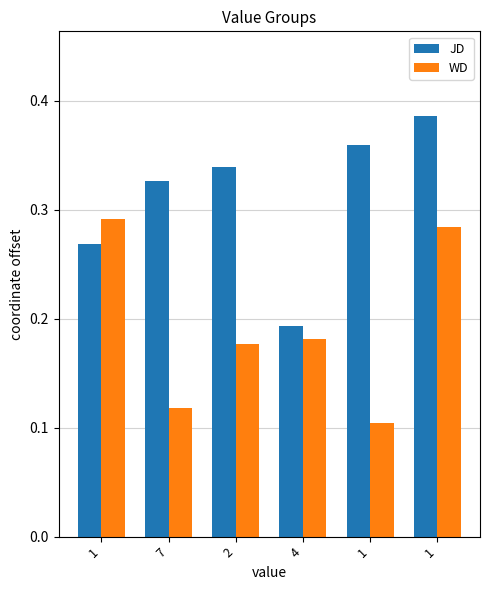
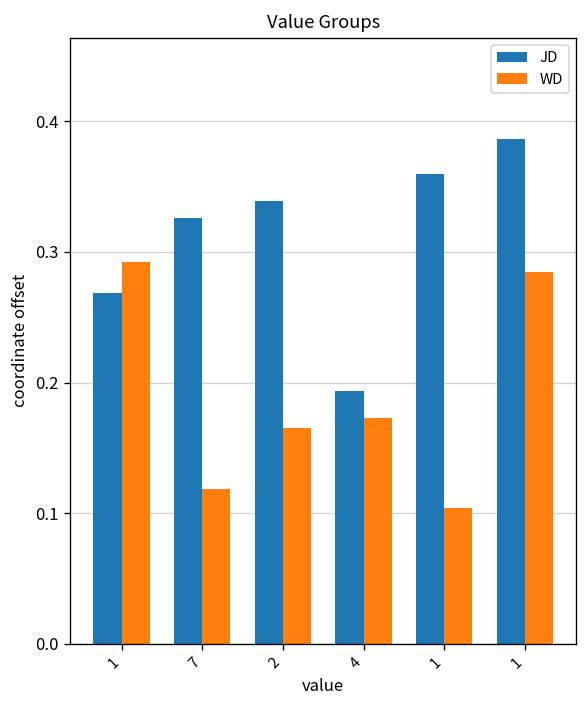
  {
    "JD": {
      "7": 0.326,
      "2": 0.339,
      "4": 0.193
    },
    "WD": {
      "7": 0.118,
-     "2": 0.176,
-     "4": 0.181
+     "2": 0.165,
+     "4": 0.173
    }
  }
